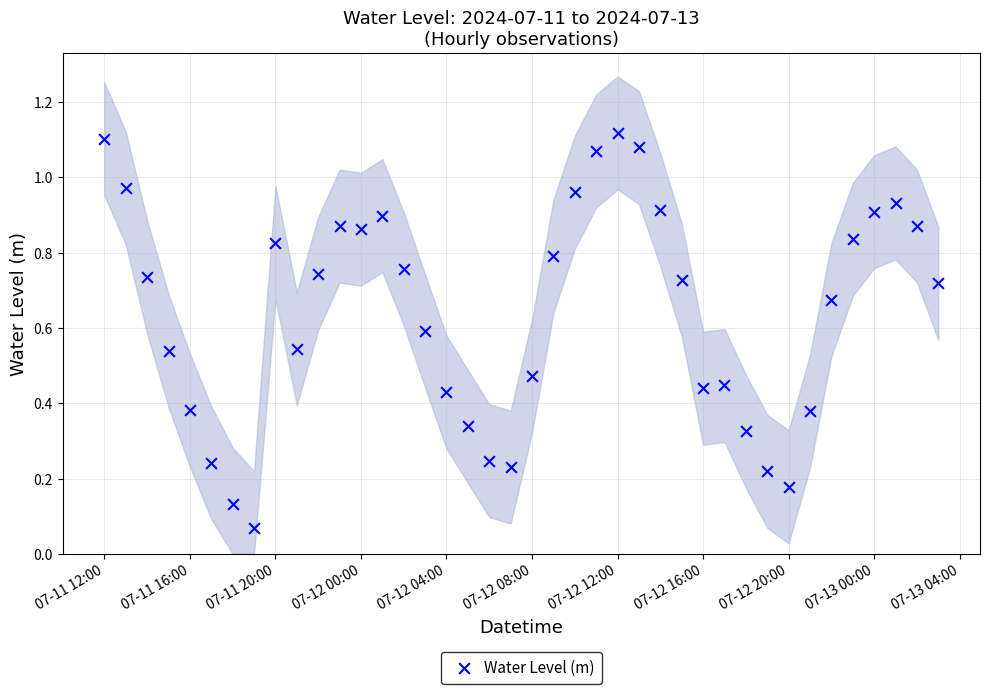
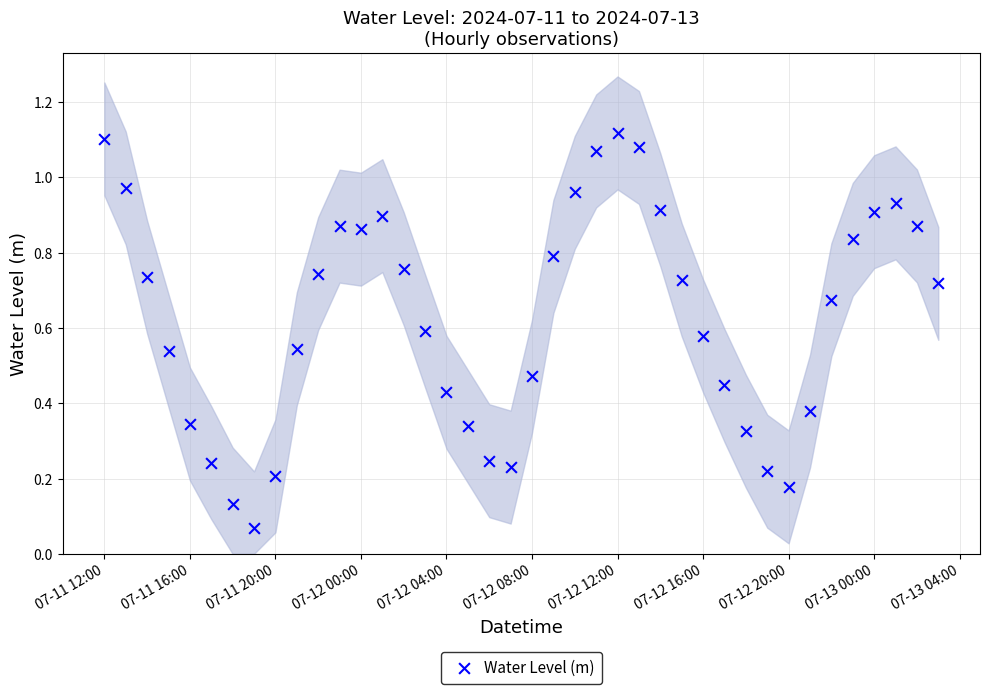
  {
    "Water Level (m)": {
-     "07-11 16:00": 0.38,
-     "07-11 20:00": 0.83,
-     "07-12 16:00": 0.44
+     "07-11 16:00": 0.35,
+     "07-11 20:00": 0.21,
+     "07-12 16:00": 0.58
    }
  }
